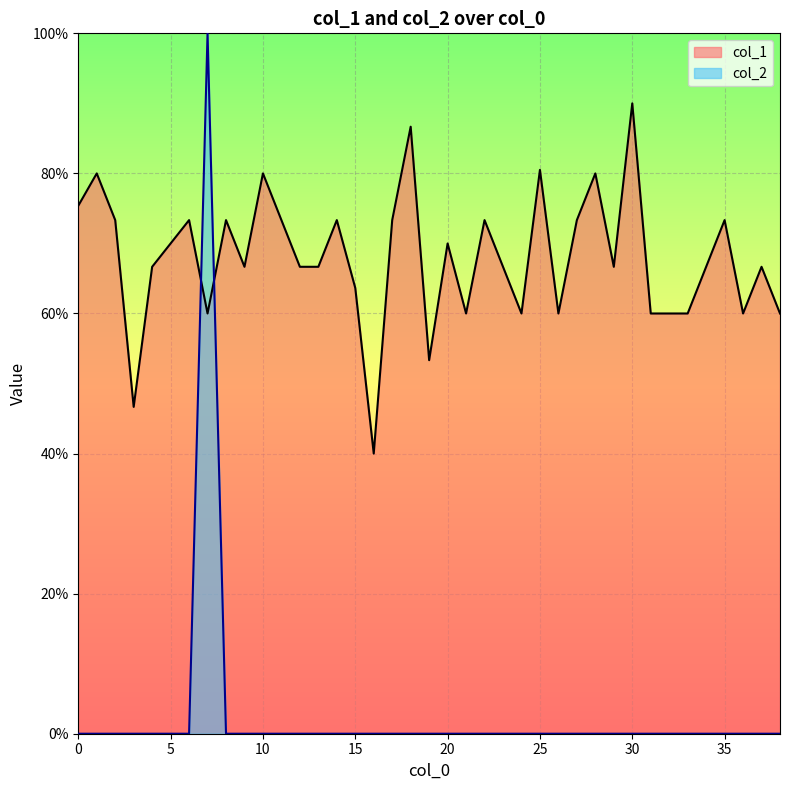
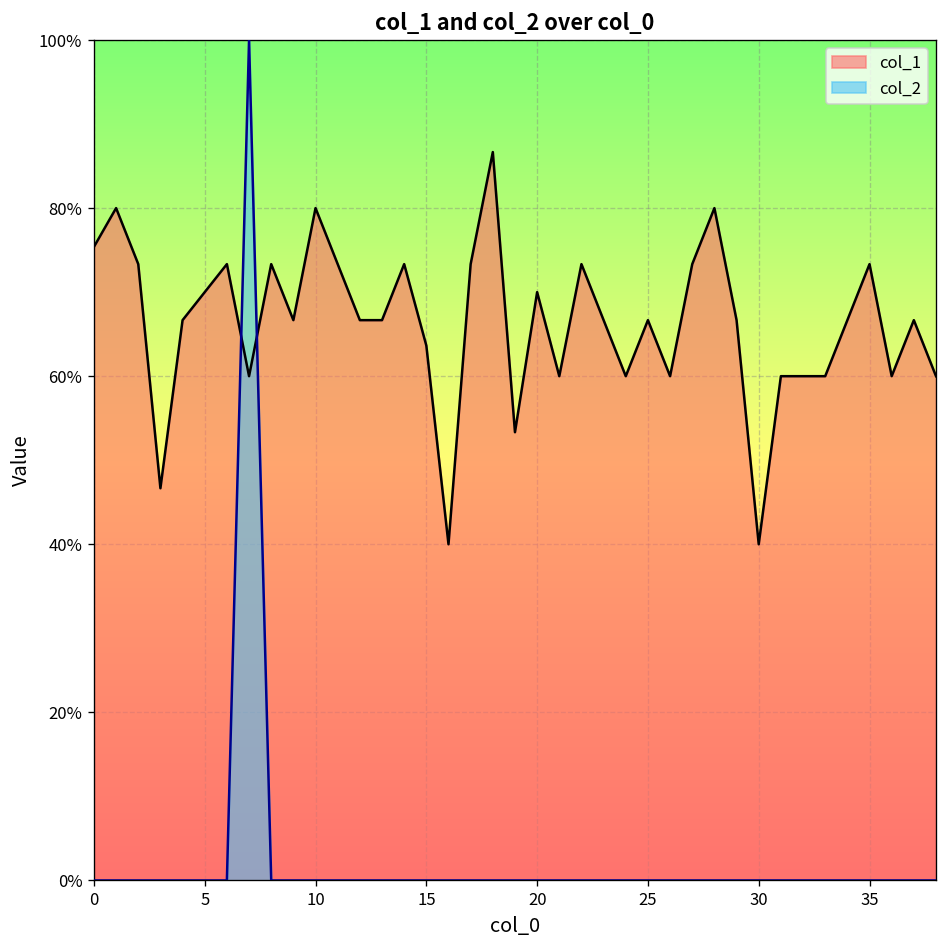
  {
    "col_1": {
      "0": "75%",
      "5": "70%",
      "10": "80%",
      "15": "64%",
      "20": "70%",
-     "25": "81%",
-     "30": "90%",
+     "25": "67%",
+     "30": "40%",
      "35": "73%"
    },
    "col_2": {
      "0": "0%",
      "5": "0%",
      "10": "0%",
      "15": "0%",
      "20": "0%",
      "25": "0%",
      "30": "0%",
      "35": "0%"
    }
  }
